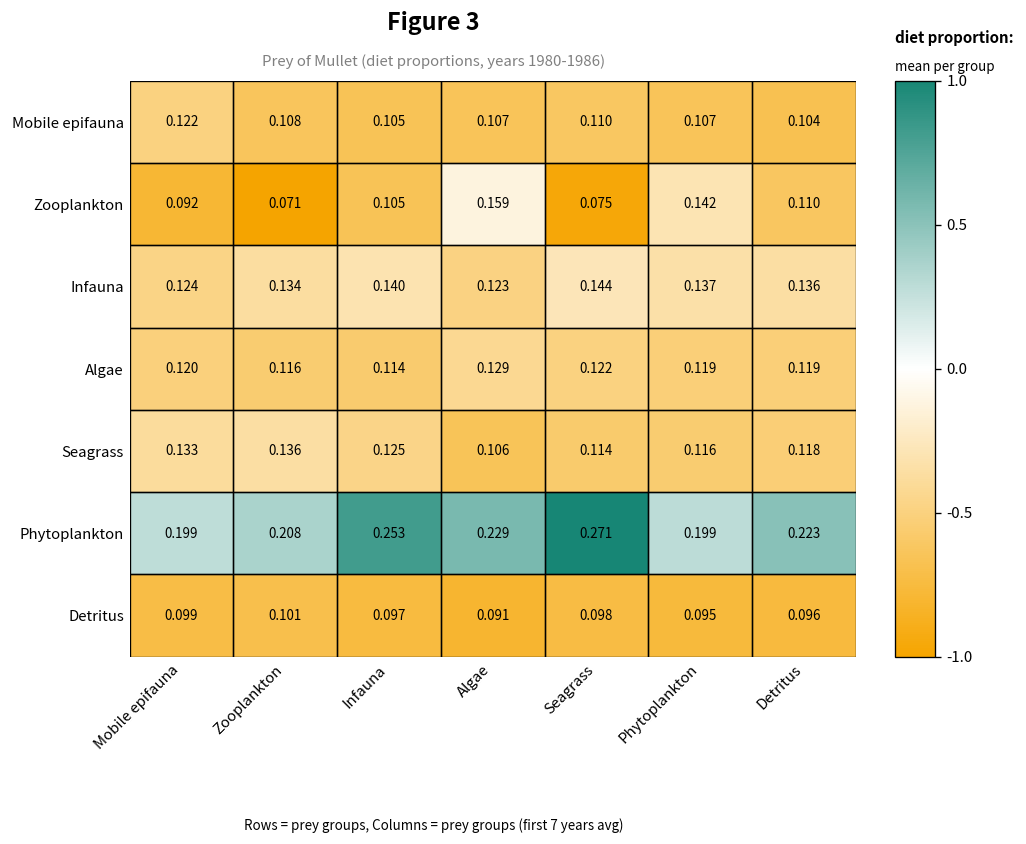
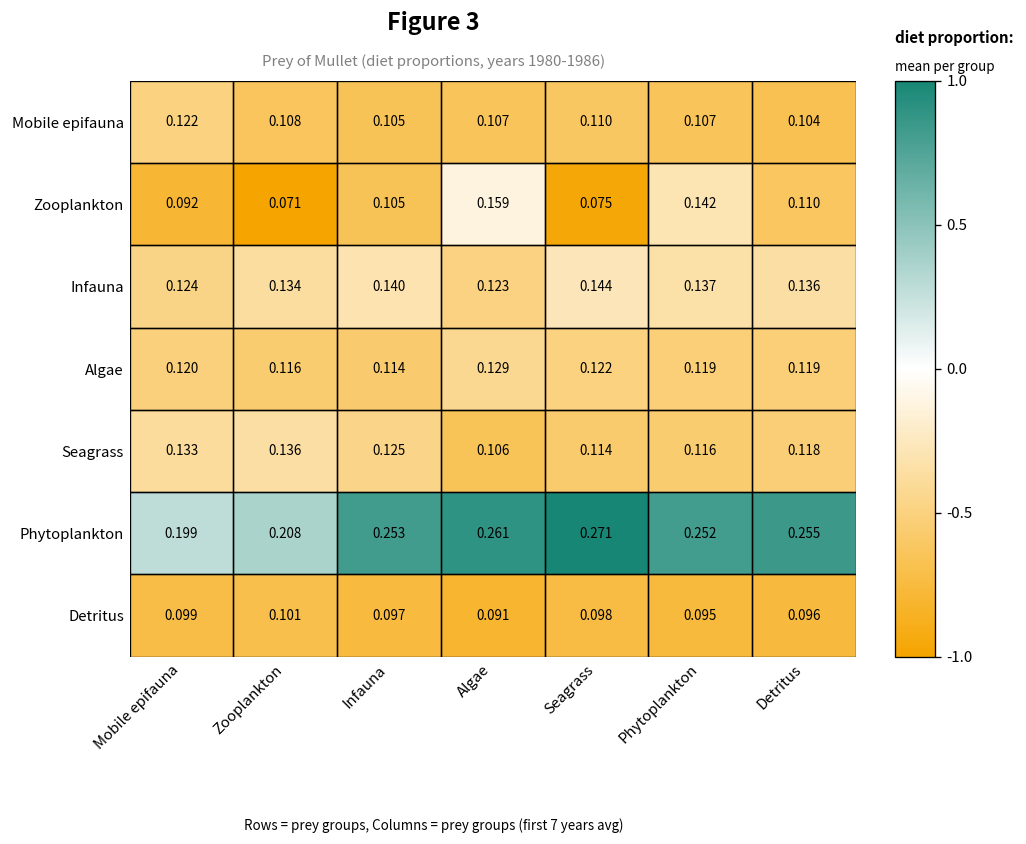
  {
    "Mobile epifauna": {
      "Mobile epifauna": 0.122,
      "Zooplankton": 0.108,
      "Infauna": 0.105,
      "Algae": 0.107,
      "Seagrass": 0.110,
      "Phytoplankton": 0.107,
      "Detritus": 0.104
    },
    "Zooplankton": {
      "Mobile epifauna": 0.092,
      "Zooplankton": 0.071,
      "Infauna": 0.105,
      "Algae": 0.159,
      "Seagrass": 0.075,
      "Phytoplankton": 0.142,
      "Detritus": 0.110
    },
    "Infauna": {
      "Mobile epifauna": 0.124,
      "Zooplankton": 0.134,
      "Infauna": 0.140,
      "Algae": 0.123,
      "Seagrass": 0.144,
      "Phytoplankton": 0.137,
      "Detritus": 0.136
    },
    "Algae": {
      "Mobile epifauna": 0.120,
      "Zooplankton": 0.116,
      "Infauna": 0.114,
      "Algae": 0.129,
      "Seagrass": 0.122,
      "Phytoplankton": 0.119,
      "Detritus": 0.119
    },
    "Seagrass": {
      "Mobile epifauna": 0.133,
      "Zooplankton": 0.136,
      "Infauna": 0.125,
      "Algae": 0.106,
      "Seagrass": 0.114,
      "Phytoplankton": 0.116,
      "Detritus": 0.118
    },
    "Phytoplankton": {
      "Mobile epifauna": 0.199,
      "Zooplankton": 0.208,
      "Infauna": 0.253,
-     "Algae": 0.229,
+     "Algae": 0.261,
      "Seagrass": 0.271,
-     "Phytoplankton": 0.199,
-     "Detritus": 0.223
+     "Phytoplankton": 0.252,
+     "Detritus": 0.255
    },
    "Detritus": {
      "Mobile epifauna": 0.099,
      "Zooplankton": 0.101,
      "Infauna": 0.097,
      "Algae": 0.091,
      "Seagrass": 0.098,
      "Phytoplankton": 0.095,
      "Detritus": 0.096
    }
  }
